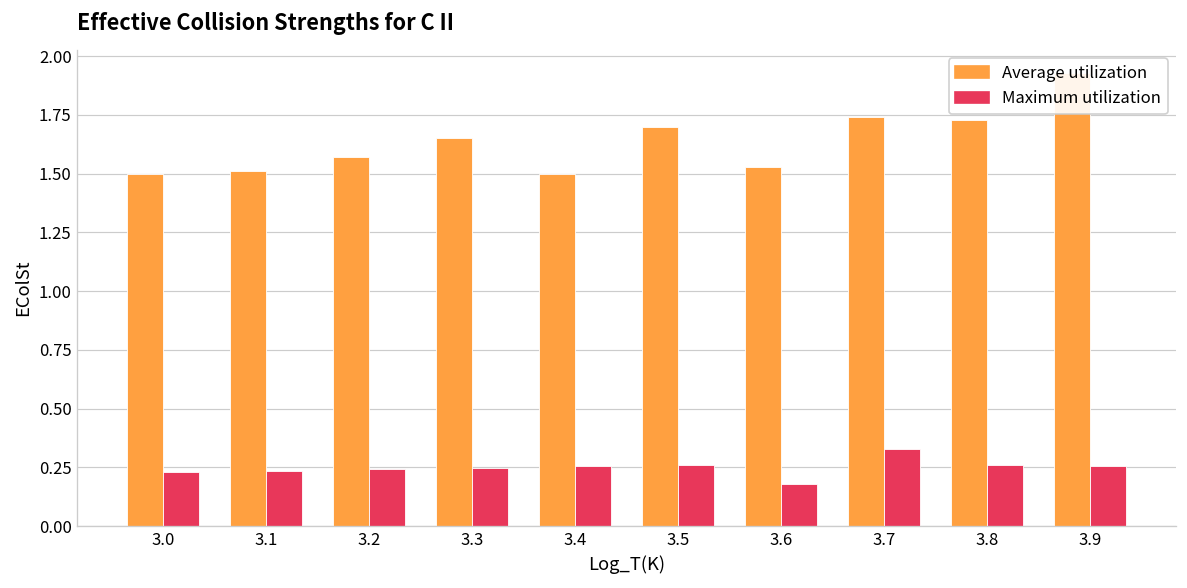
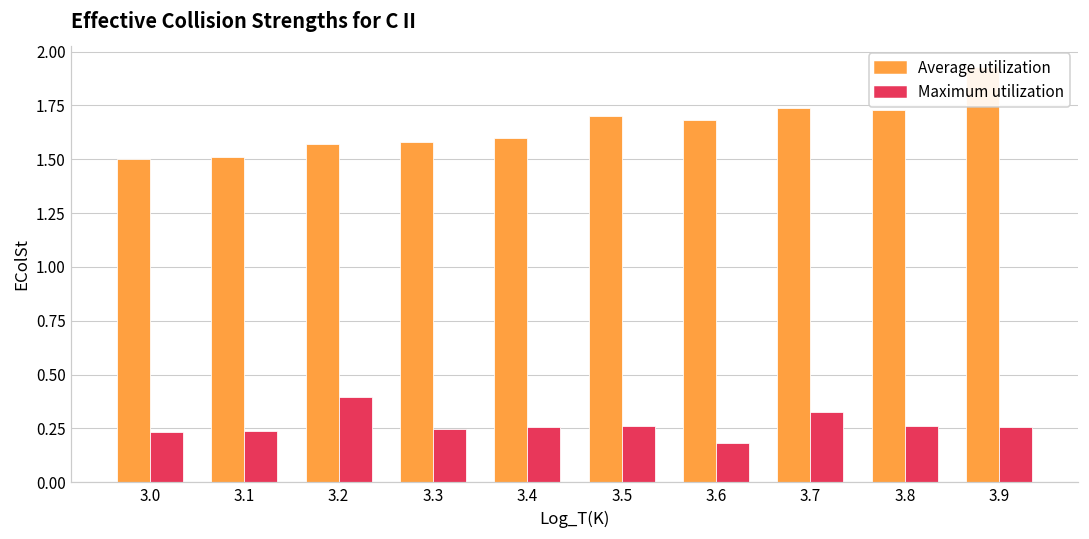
  {
    "Average utilization": {
      "3.0": 1.50,
      "3.1": 1.51,
      "3.2": 1.57,
-     "3.3": 1.65,
-     "3.4": 1.5,
+     "3.3": 1.58,
+     "3.4": 1.6,
      "3.5": 1.70,
-     "3.6": 1.53,
+     "3.6": 1.68,
      "3.7": 1.74,
      "3.8": 1.73
    },
    "Maximum utilization": {
      "3.0": 0.23,
      "3.1": 0.24,
-     "3.2": 0.24,
+     "3.2": 0.40,
      "3.3": 0.25,
      "3.4": 0.26,
      "3.5": 0.26,
      "3.6": 0.18,
      "3.7": 0.33,
      "3.8": 0.26,
      "3.9": 0.26
    }
  }
